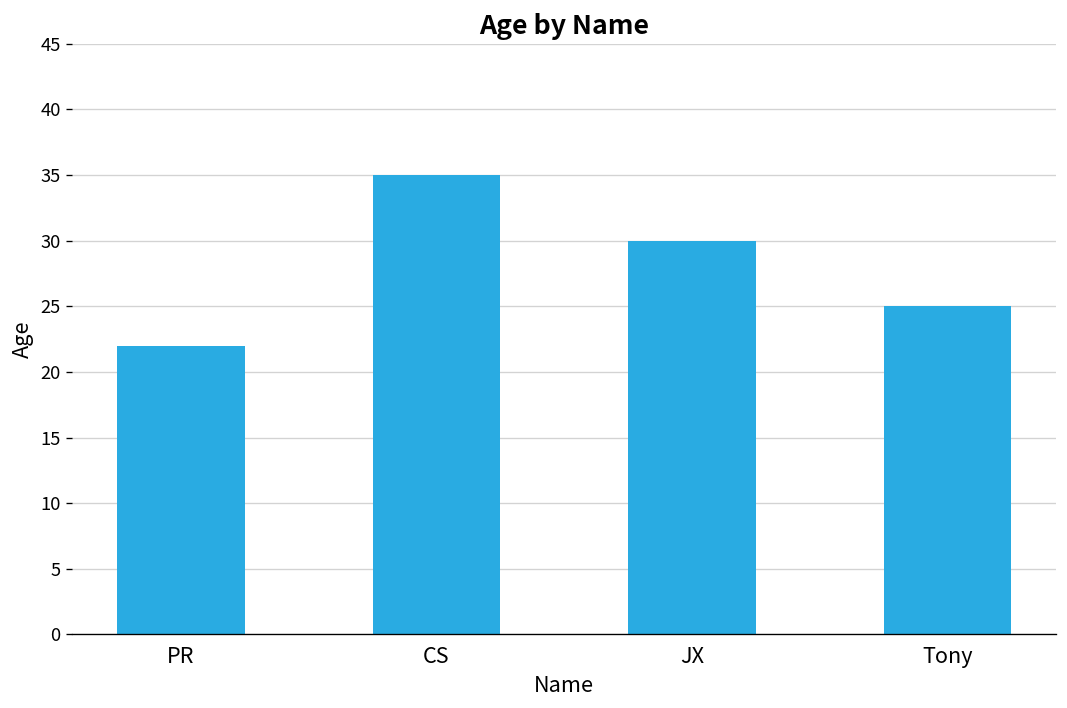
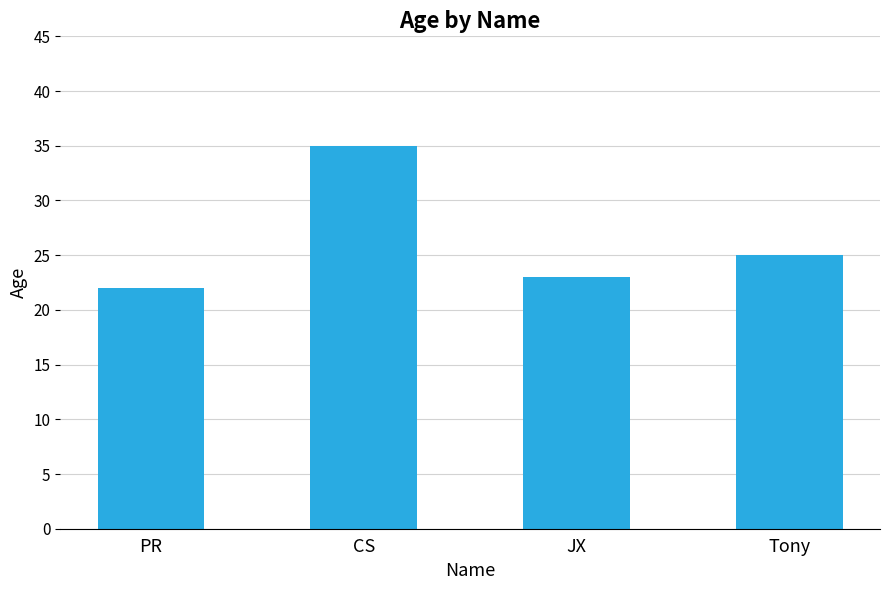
  {
    "PR": 22,
    "CS": 35,
-   "JX": 30,
+   "JX": 23,
    "Tony": 25
  }
